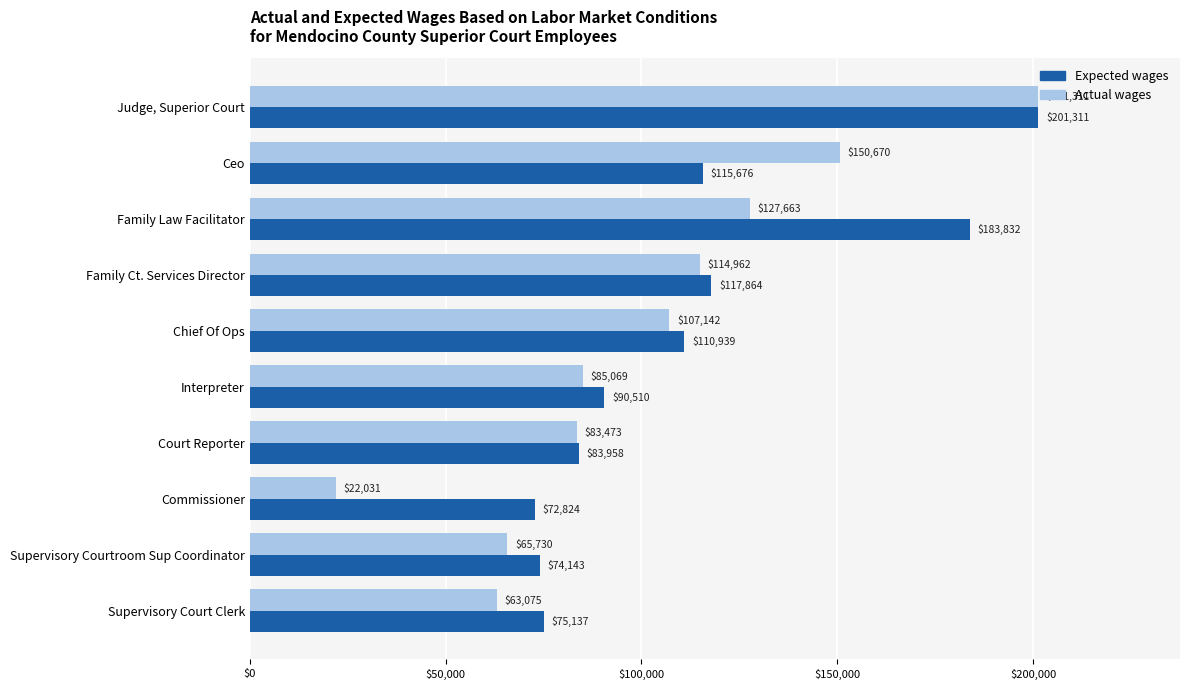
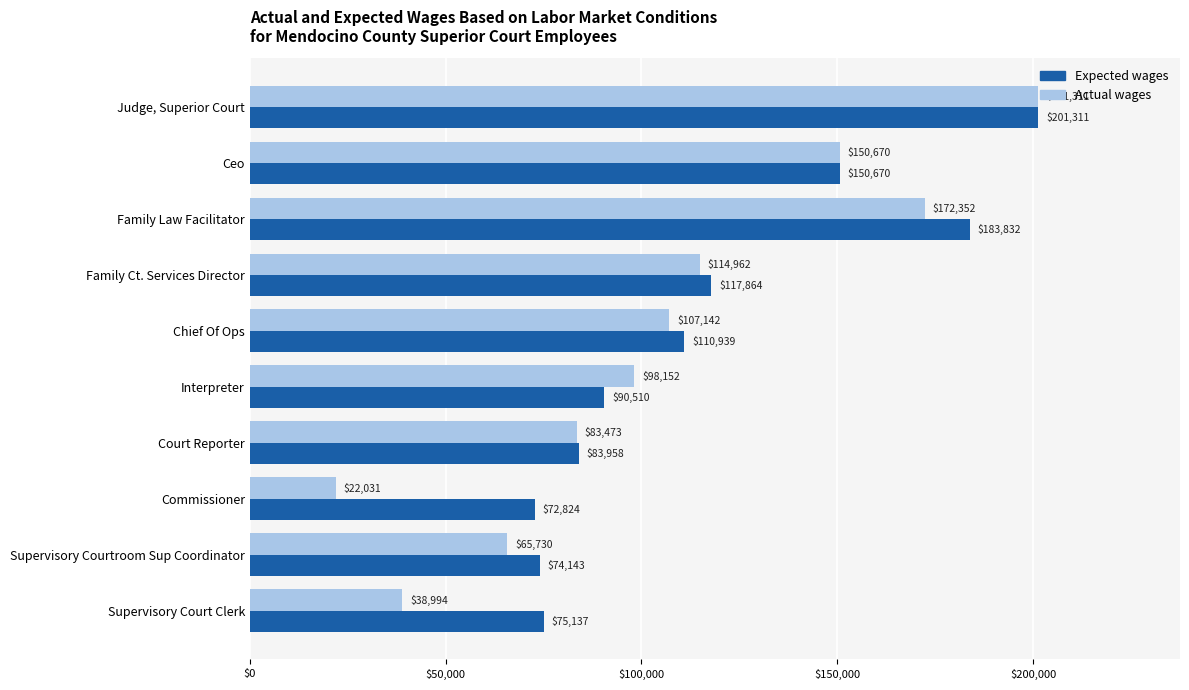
  {
    "Expected wages": {
      "Judge, Superior Court": "$201,311",
-     "Ceo": "$115,676",
+     "Ceo": "$150,670",
      "Family Law Facilitator": "$183,832",
      "Family Ct. Services Director": "$117,864",
      "Chief Of Ops": "$110,939",
      "Interpreter": "$90,510",
      "Court Reporter": "$83,958",
      "Commissioner": "$72,824",
      "Supervisory Courtroom Sup Coordinator": "$74,143",
      "Supervisory Court Clerk": "$75,137"
    },
    "Actual wages": {
      "Judge, Superior Court": "$201,311",
      "Ceo": "$150,670",
-     "Family Law Facilitator": "$127,663",
+     "Family Law Facilitator": "$172,352",
      "Family Ct. Services Director": "$114,962",
      "Chief Of Ops": "$107,142",
-     "Interpreter": "$85,069",
+     "Interpreter": "$98,152",
      "Court Reporter": "$83,473",
      "Commissioner": "$22,031",
      "Supervisory Courtroom Sup Coordinator": "$65,730",
-     "Supervisory Court Clerk": "$63,075"
+     "Supervisory Court Clerk": "$38,994"
    }
  }
